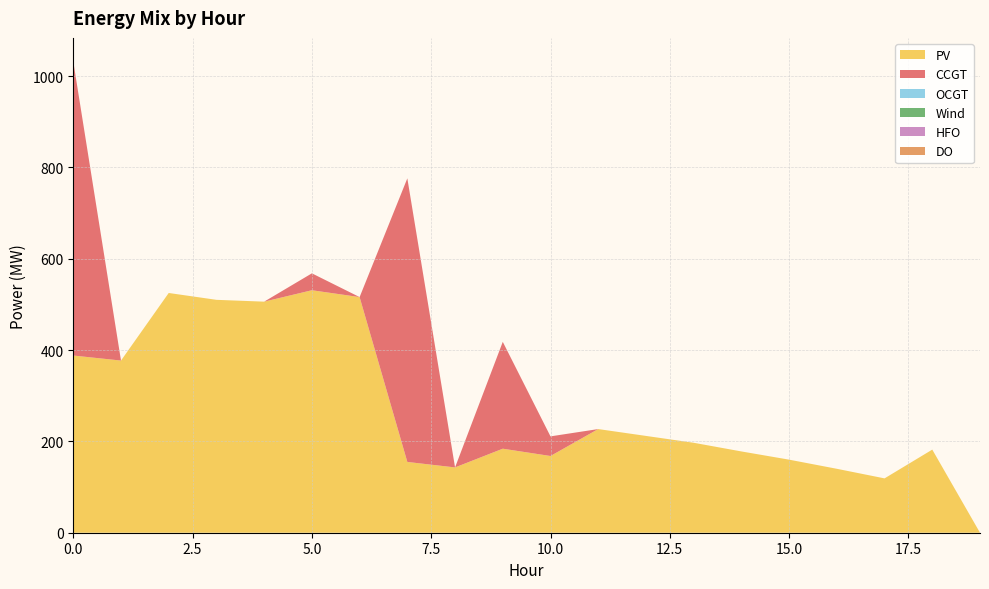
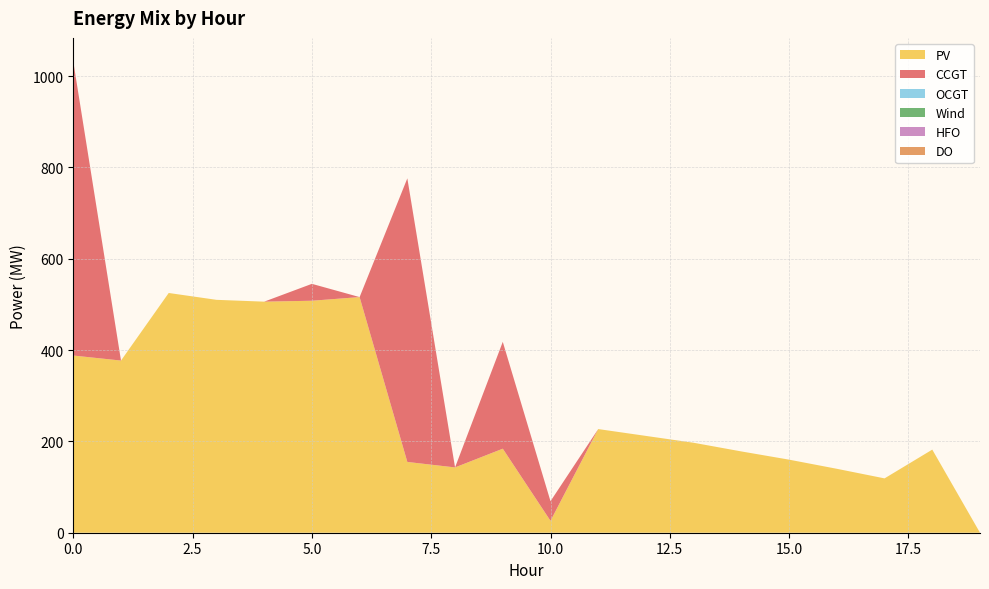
  {
    "PV": {
      "0.0": 390,
-     "5.0": 530,
-     "10.0": 170
+     "5.0": 510,
+     "10.0": 30
    }
  }
